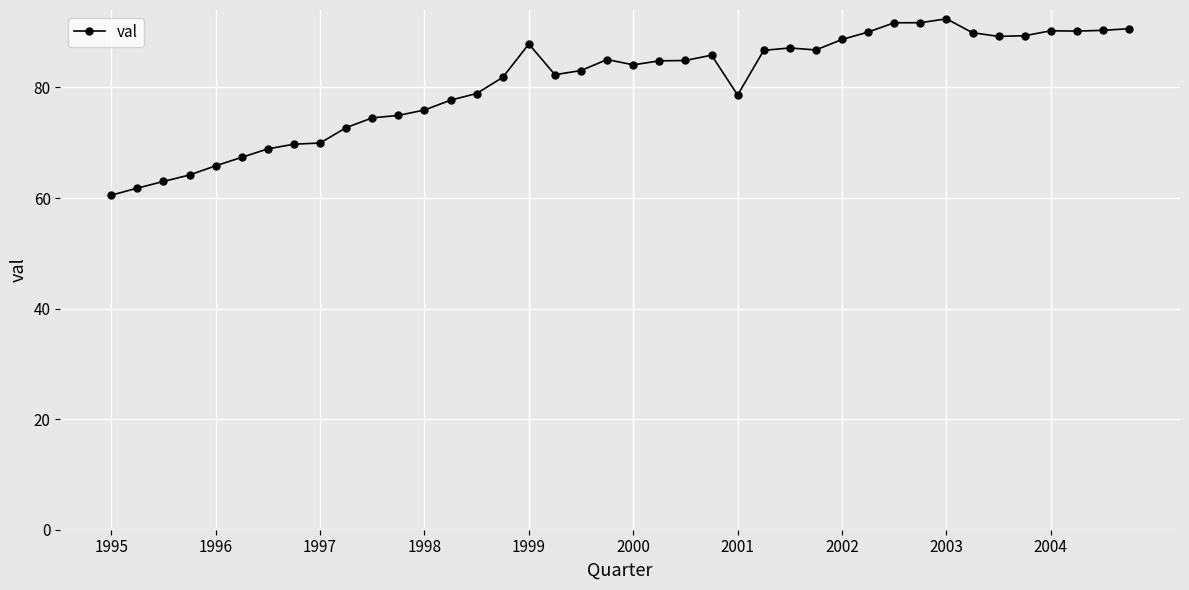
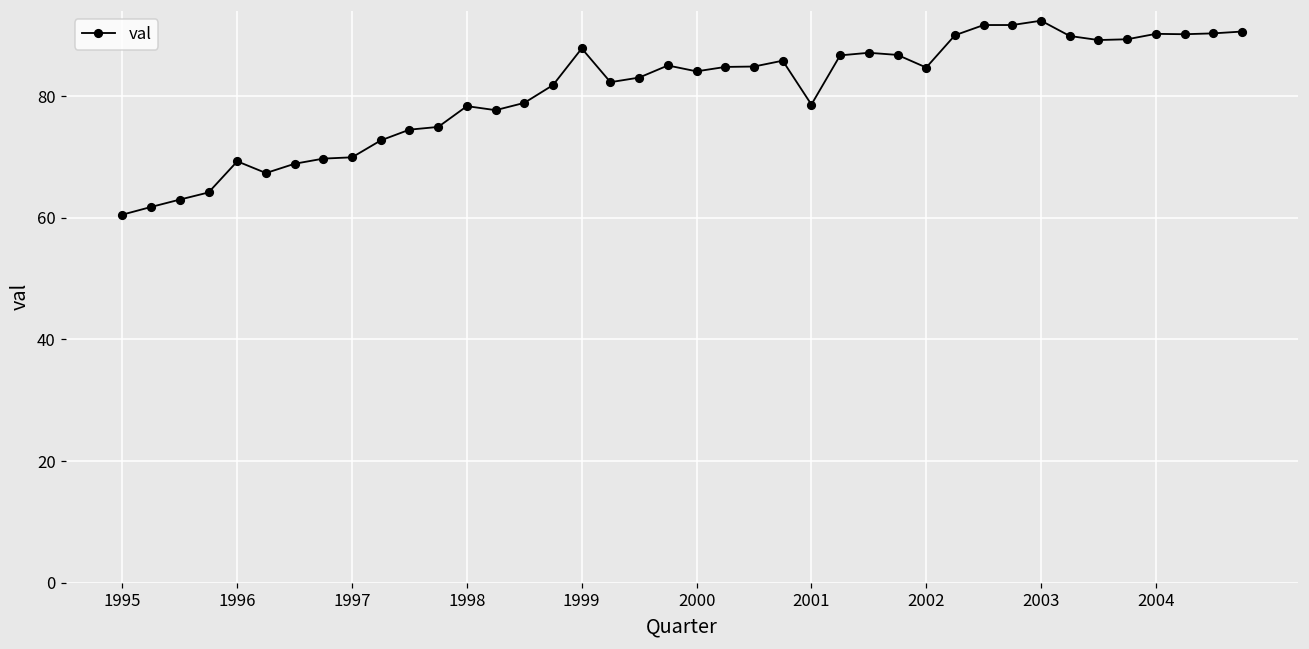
  {
    "1995": 61,
-   "1996": 66,
+   "1996": 69,
    "1997": 70,
-   "1998": 76,
+   "1998": 78,
    "1999": 88,
    "2000": 84,
    "2001": 79,
-   "2002": 89,
+   "2002": 85,
    "2003": 92,
    "2004": 90
  }
